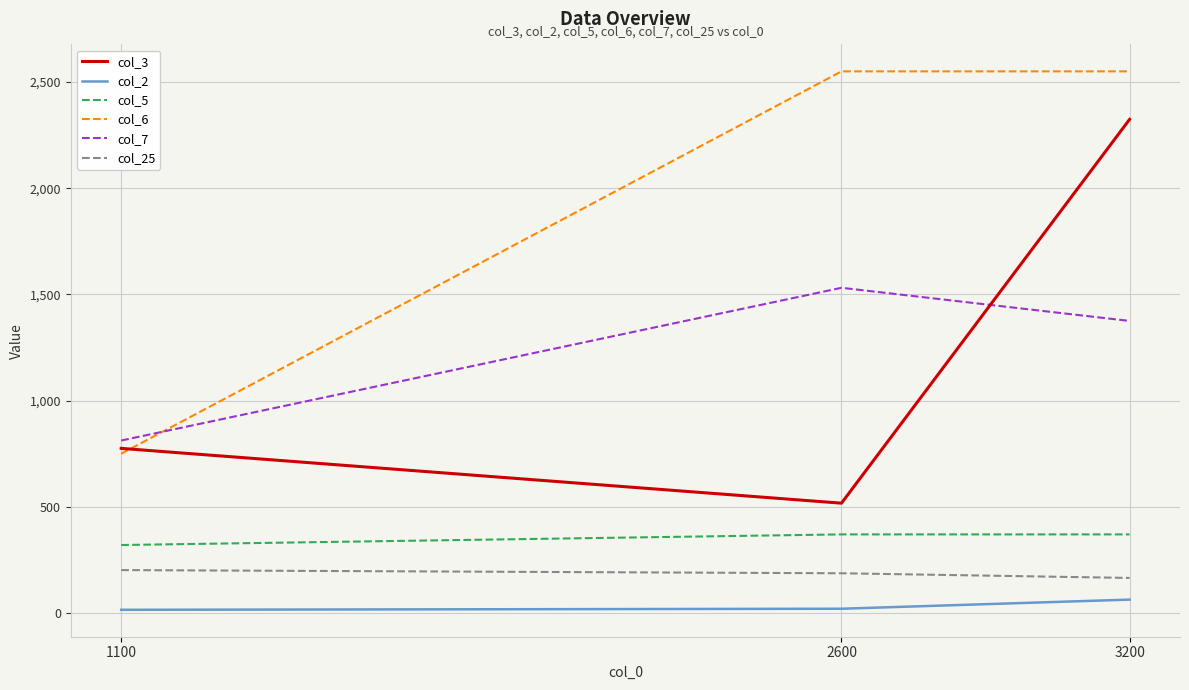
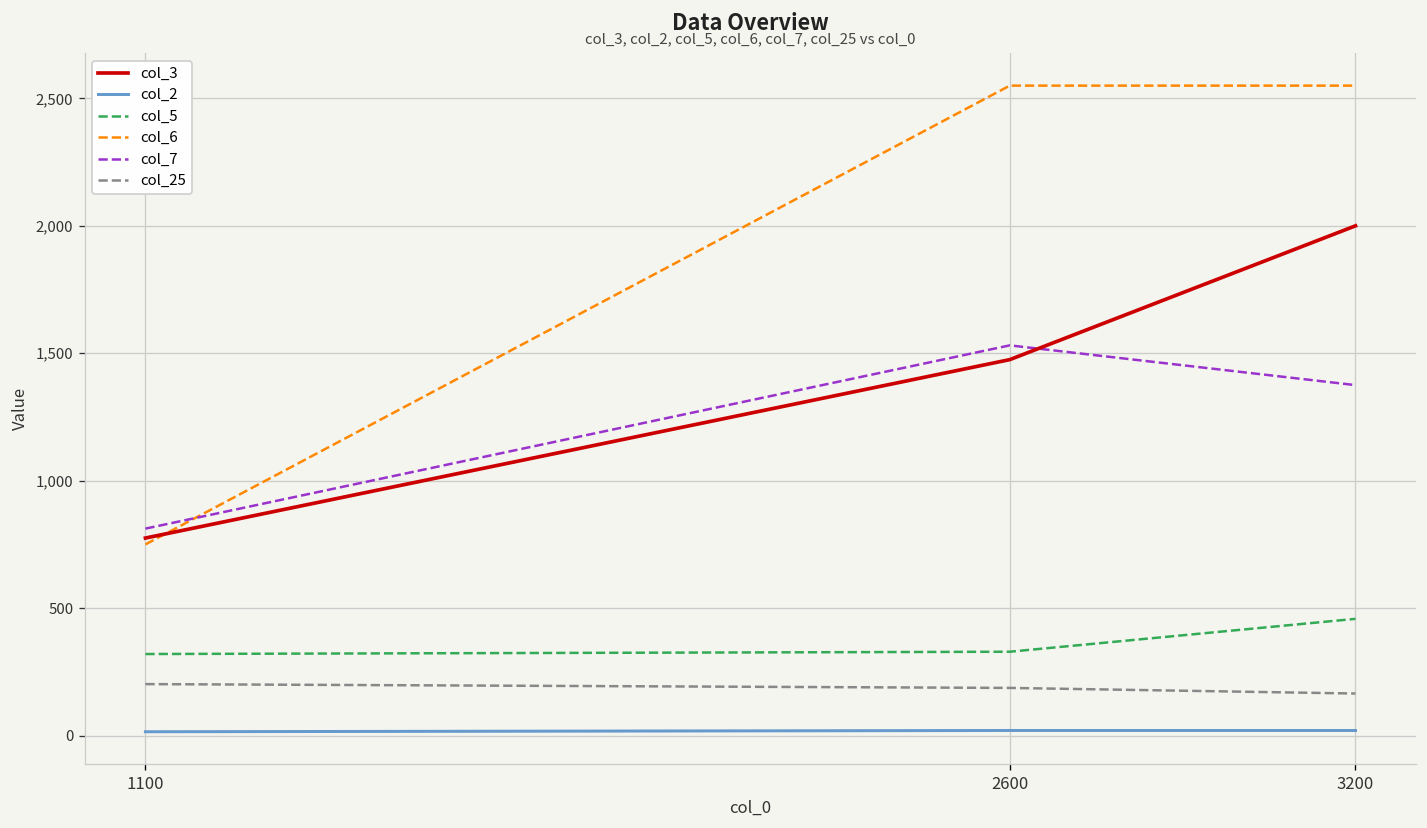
  {
    "col_3": {
      "1100": "780",
-     "2600": "520",
-     "3200": "2,320"
+     "2600": "1,480",
+     "3200": "2,000"
    },
    "col_2": {
      "1100": "20",
      "2600": "20",
-     "3200": "60"
+     "3200": "20"
    },
    "col_5": {
      "1100": "320",
-     "2600": "370",
-     "3200": "370"
+     "2600": "330",
+     "3200": "460"
    },
    "col_6": {
      "1100": "750",
      "2600": "2,550",
      "3200": "2,550"
    },
    "col_7": {
      "1100": "810",
      "2600": "1,530",
      "3200": "1,380"
    },
    "col_25": {
      "1100": "200",
      "2600": "190",
      "3200": "170"
    }
  }
